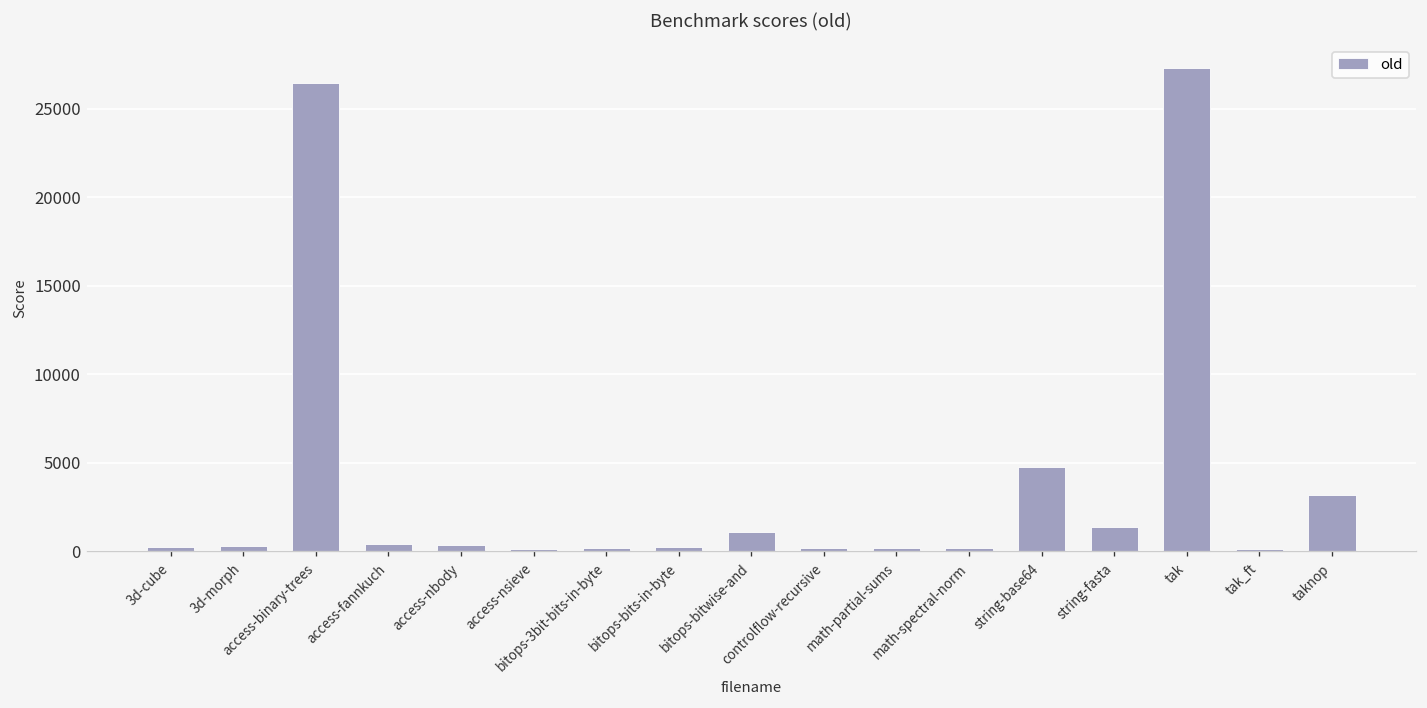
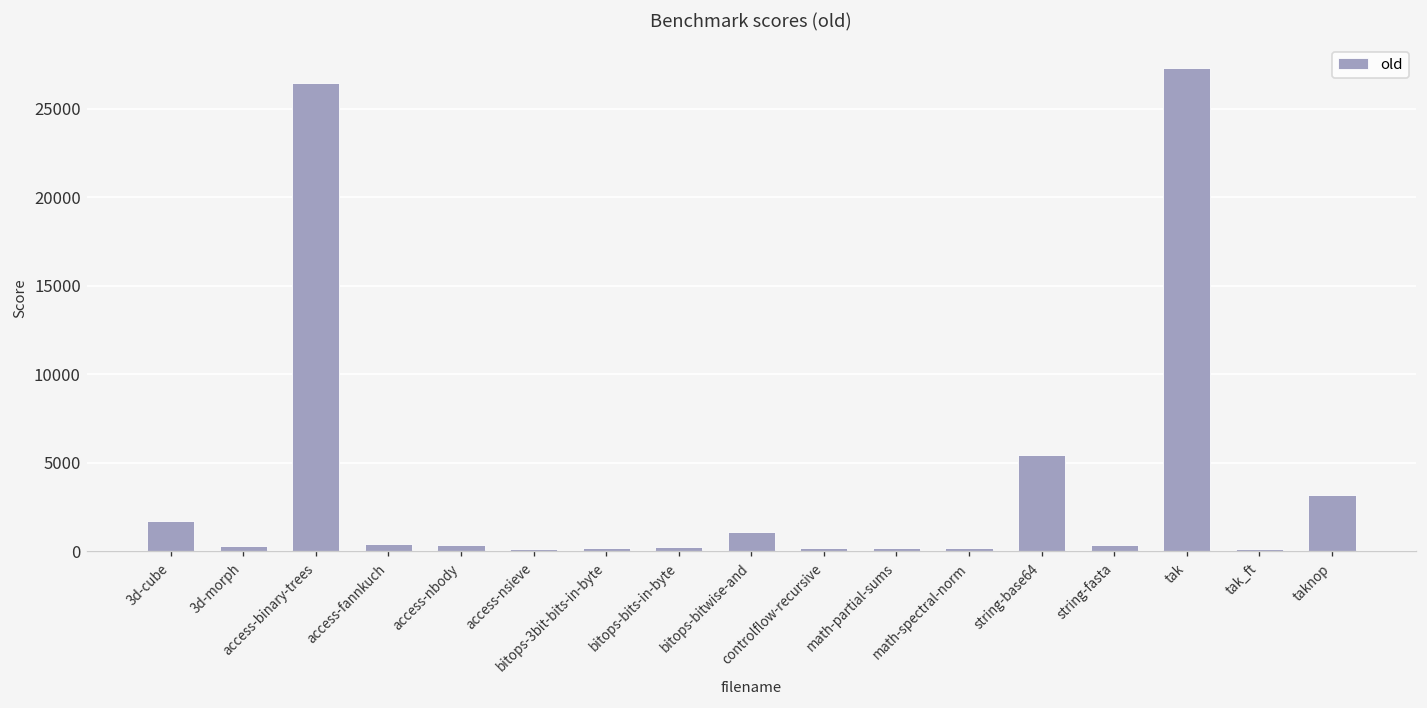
  {
-   "3d-cube": 300,
+   "3d-cube": 1700,
    "3d-morph": 300,
    "access-binary-trees": 26500,
    "access-fannkuch": 400,
    "access-nbody": 400,
    "bitops-3bit-bits-in-byte": 200,
    "bitops-bits-in-byte": 200,
    "bitops-bitwise-and": 1100,
    "controlflow-recursive": 200,
    "math-partial-sums": 200,
    "math-spectral-norm": 200,
-   "string-base64": 4800,
-   "string-fasta": 1400,
+   "string-base64": 5500,
+   "string-fasta": 300,
    "tak": 27300,
    "taknop": 3200
  }
